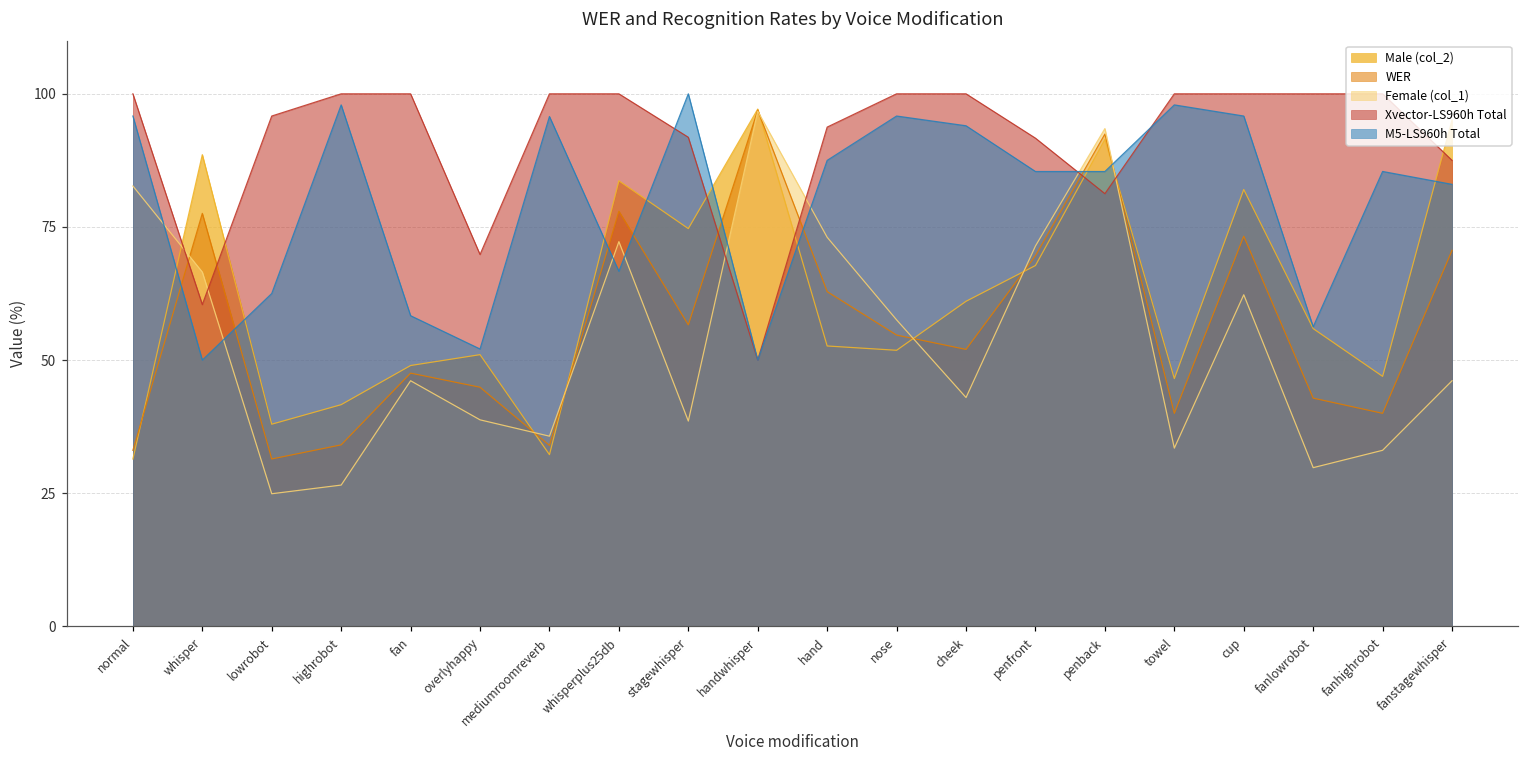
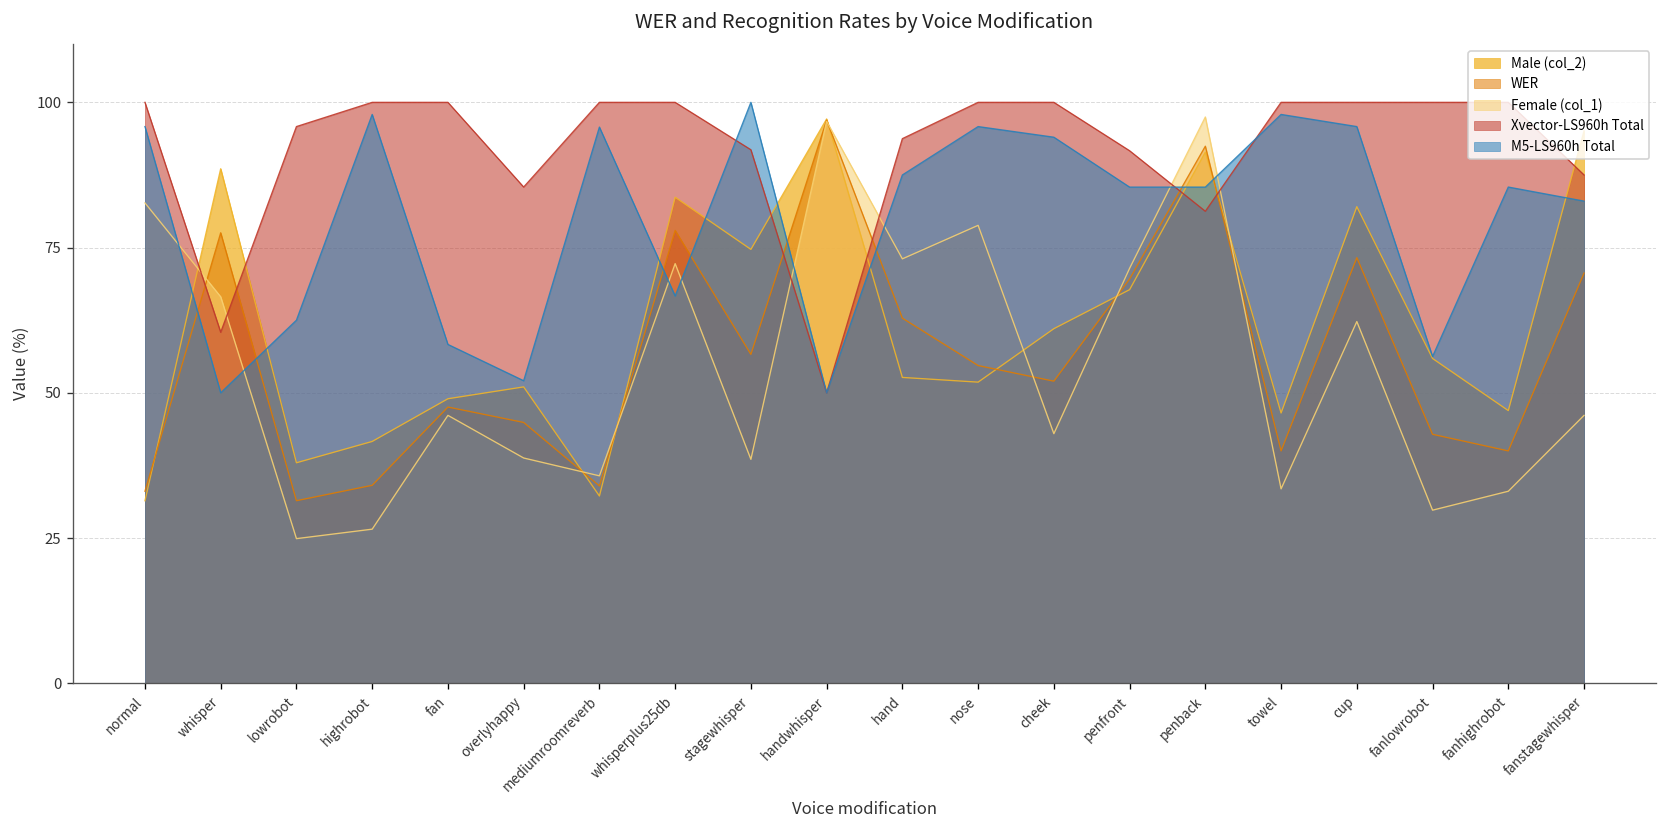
  {
    "Female (col_1)": {
      "normal": 83,
      "whisper": 67,
      "lowrobot": 25,
      "highrobot": 27,
      "fan": 46,
      "overlyhappy": 39,
      "mediumroomreverb": 36,
      "whisperplus25db": 72,
      "stagewhisper": 39,
      "hand": 73,
-     "nose": 58,
+     "nose": 79,
      "cheek": 43,
      "penfront": 71,
-     "penback": 93,
+     "penback": 97,
      "towel": 33,
      "cup": 62,
      "fanlowrobot": 30,
      "fanhighrobot": 33,
      "fanstagewhisper": 46
    },
    "Xvector-LS960h Total": {
      "normal": 100,
      "whisper": 60,
      "lowrobot": 96,
      "highrobot": 100,
      "fan": 100,
-     "overlyhappy": 70,
+     "overlyhappy": 85,
      "mediumroomreverb": 100,
      "whisperplus25db": 100,
      "stagewhisper": 92,
      "hand": 94,
      "nose": 100,
      "cheek": 100,
      "penfront": 92,
      "penback": 81,
      "towel": 100,
      "cup": 100,
      "fanlowrobot": 100,
      "fanstagewhisper": 88
    },
    "M5-LS960h Total": {
      "normal": 96,
      "whisper": 50,
      "lowrobot": 63,
      "highrobot": 98,
      "fan": 58,
      "overlyhappy": 52,
      "mediumroomreverb": 96,
      "whisperplus25db": 67,
      "stagewhisper": 100,
      "hand": 88,
      "nose": 96,
      "cheek": 94,
      "penfront": 85,
      "penback": 85,
      "towel": 98,
      "cup": 96,
      "fanhighrobot": 85,
      "fanstagewhisper": 83
    }
  }
